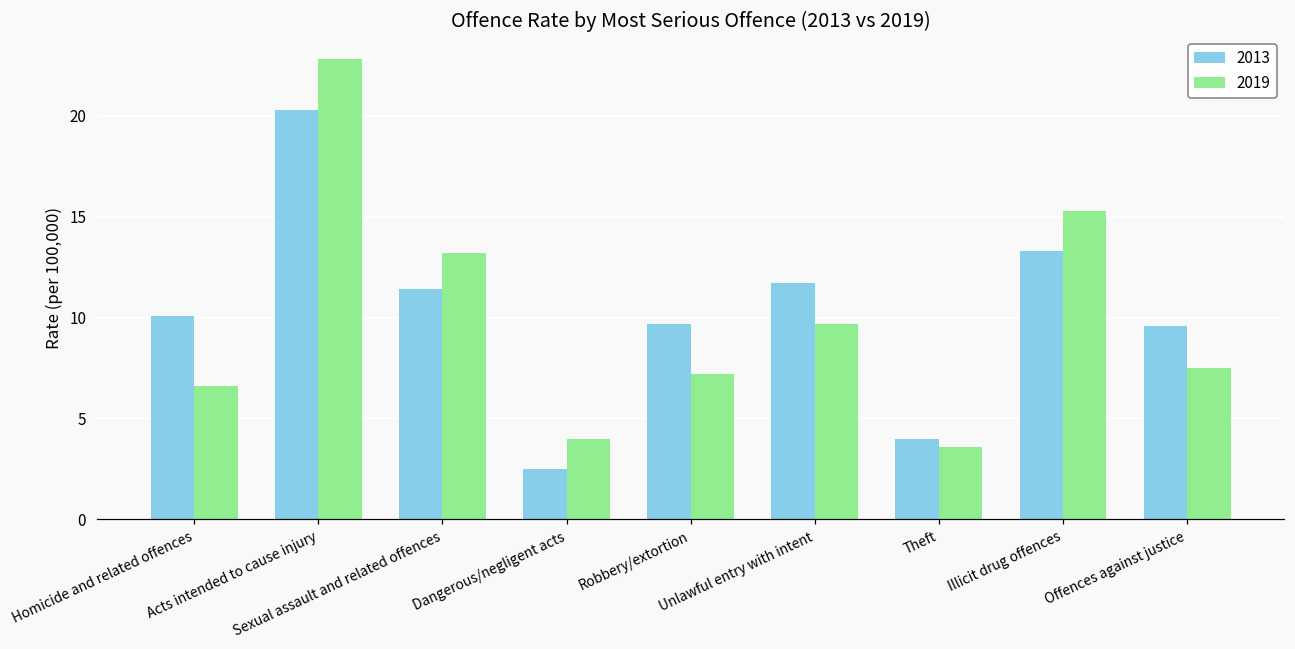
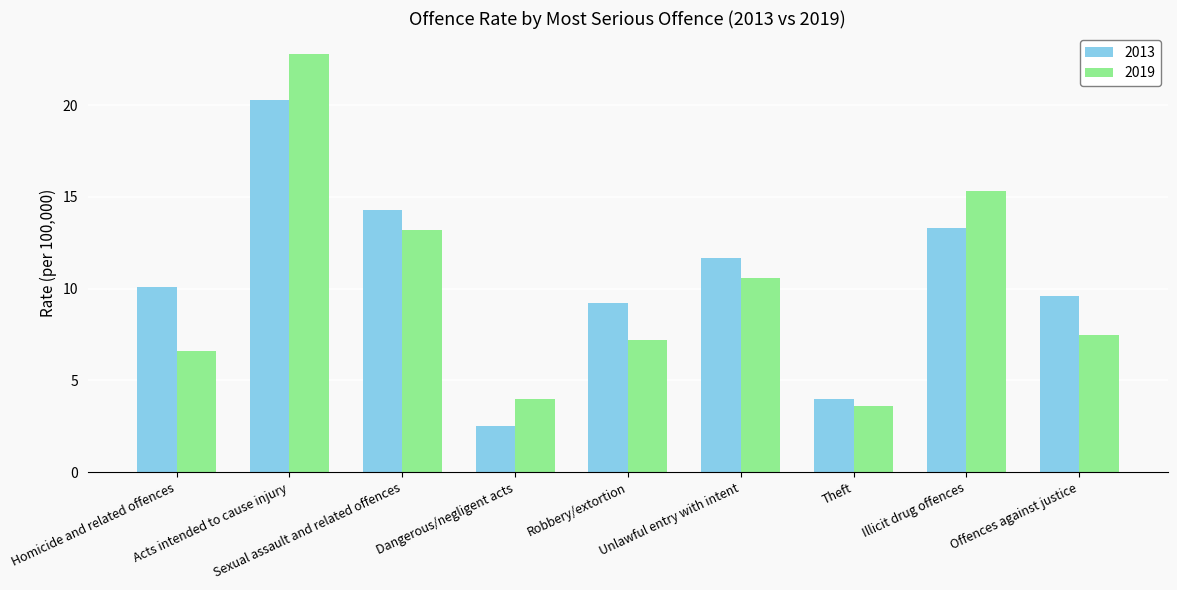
  {
    "2013": {
      "Homicide and related offences": 10.1,
      "Acts intended to cause injury": 20.3,
-     "Sexual assault and related offences": 11.4,
+     "Sexual assault and related offences": 14.3,
      "Dangerous/negligent acts": 2.5,
-     "Robbery/extortion": 9.7,
+     "Robbery/extortion": 9.2,
      "Unlawful entry with intent": 11.7,
      "Theft": 4.0,
      "Illicit drug offences": 13.3,
      "Offences against justice": 9.6
    },
    "2019": {
      "Homicide and related offences": 6.6,
      "Acts intended to cause injury": 22.8,
      "Sexual assault and related offences": 13.2,
      "Dangerous/negligent acts": 4.0,
      "Robbery/extortion": 7.2,
-     "Unlawful entry with intent": 9.7,
+     "Unlawful entry with intent": 10.6,
      "Theft": 3.6,
      "Illicit drug offences": 15.3,
      "Offences against justice": 7.5
    }
  }
